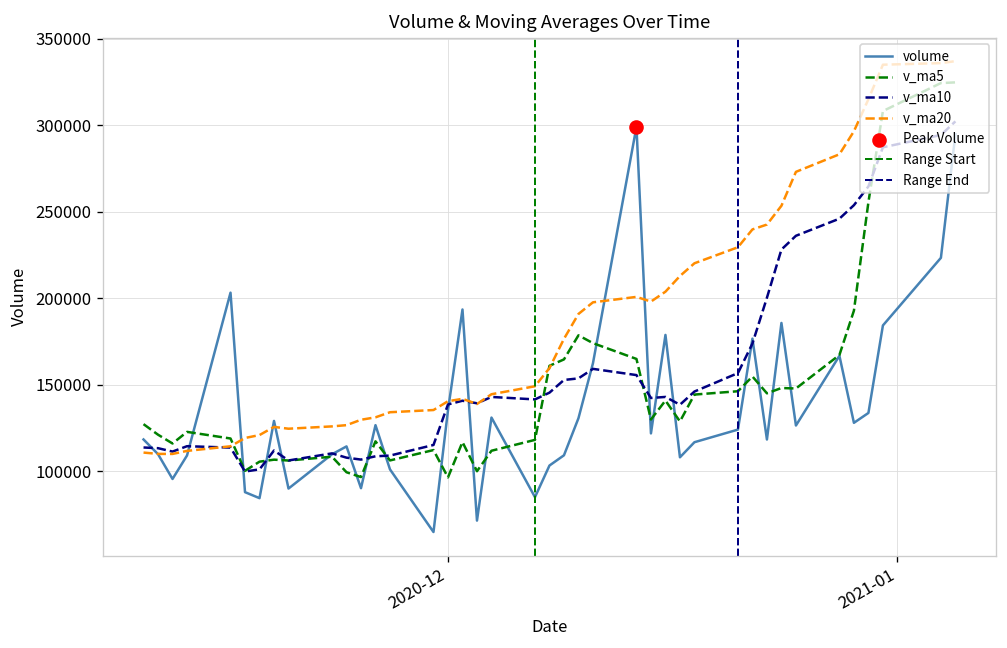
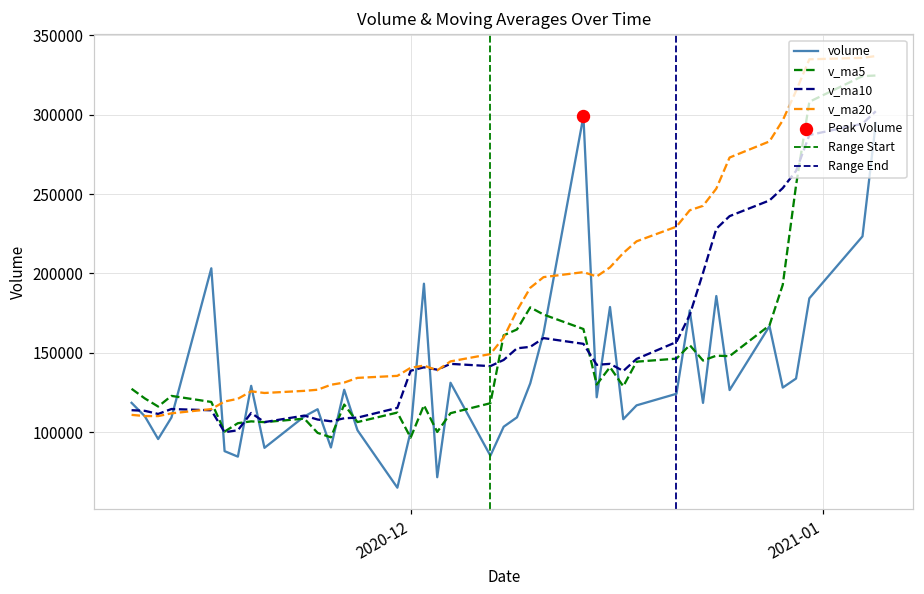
  {
    "volume": {
-     "2020-12": 135000
+     "2020-12": 100000
    },
    "v_ma5": {
      "2020-12": 97000
    },
    "v_ma10": {
      "2020-12": 139000
    },
    "v_ma20": {
      "2020-12": 141000
    }
  }
